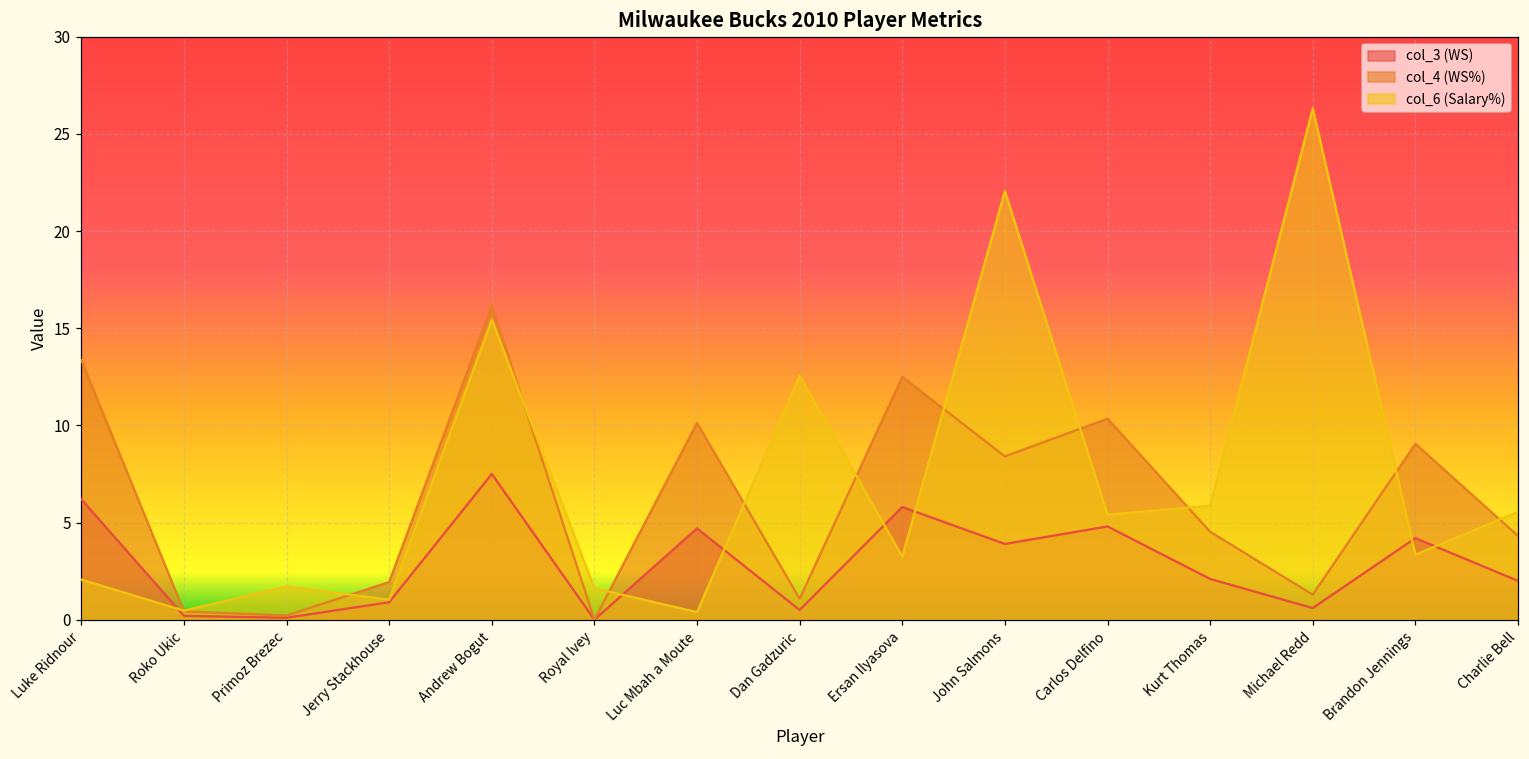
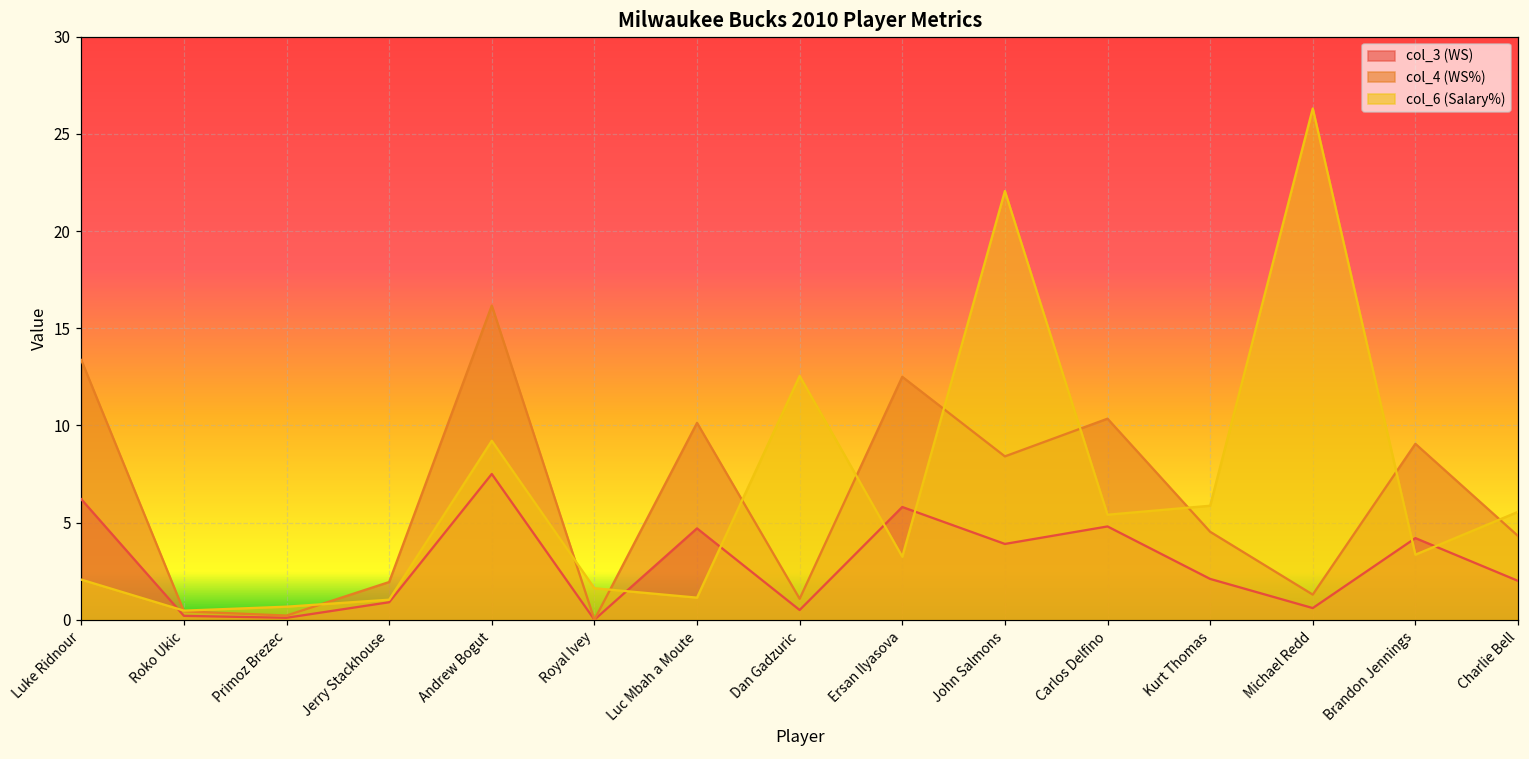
  {
    "col_6 (Salary%)": {
      "Luke Ridnour": 2.1,
-     "Primoz Brezec": 1.7,
-     "Andrew Bogut": 15.4,
+     "Primoz Brezec": 0.7,
+     "Andrew Bogut": 9.2,
      "Royal Ivey": 1.6,
-     "Luc Mbah a Moute": 0.4,
+     "Luc Mbah a Moute": 1.1,
      "Dan Gadzuric": 12.5,
      "Ersan Ilyasova": 3.2,
      "John Salmons": 22.1,
      "Carlos Delfino": 5.4,
      "Kurt Thomas": 5.9,
      "Michael Redd": 26.3,
      "Brandon Jennings": 3.3,
      "Charlie Bell": 5.6
    }
  }
